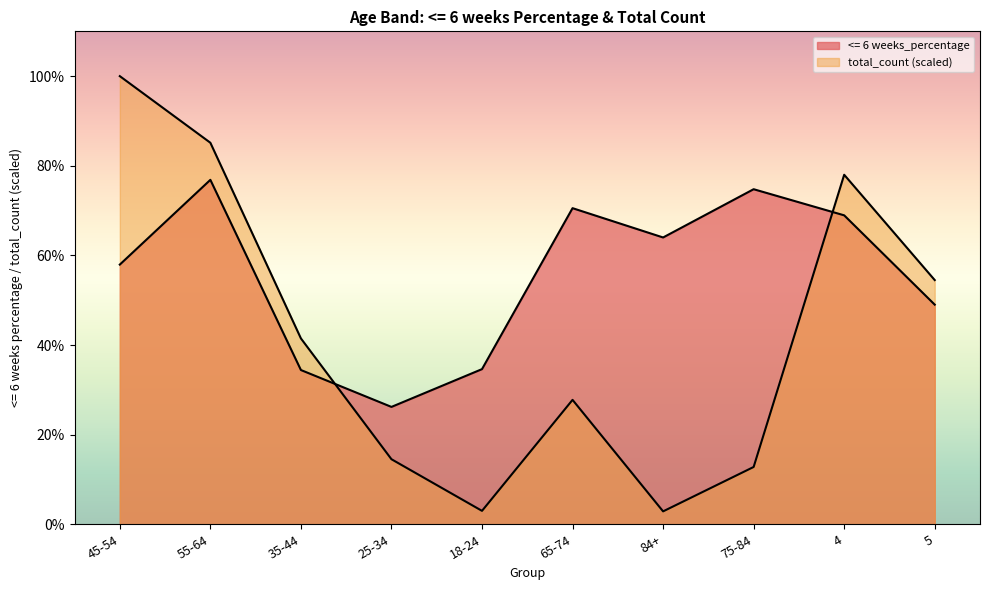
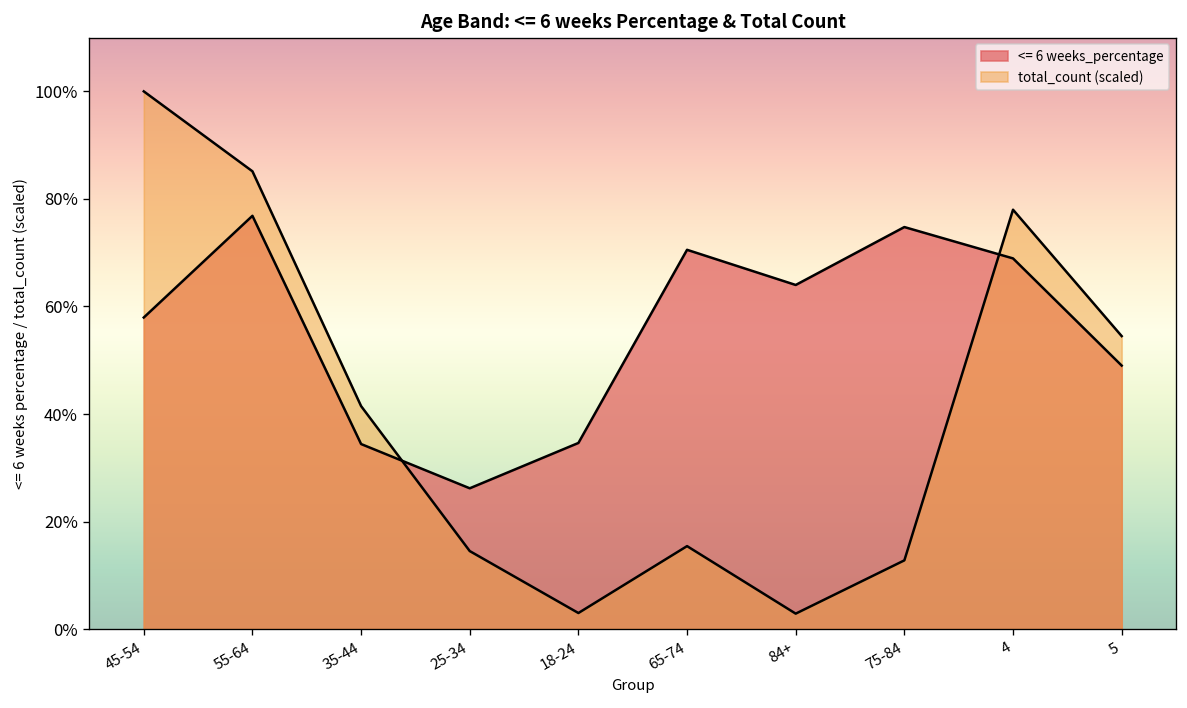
  {
    "<= 6 weeks_percentage": {
      "45-54": "58%",
      "55-64": "77%",
      "35-44": "34%",
      "25-34": "26%",
      "18-24": "35%",
      "65-74": "71%",
      "84+": "64%",
      "75-84": "75%",
      "4": "69%",
      "5": "49%"
    },
    "total_count (scaled)": {
      "45-54": "100%",
      "55-64": "85%",
      "35-44": "41%",
      "25-34": "15%",
      "18-24": "3%",
-     "65-74": "28%",
+     "65-74": "15%",
      "84+": "3%",
      "75-84": "13%",
      "4": "78%",
      "5": "54%"
    }
  }
